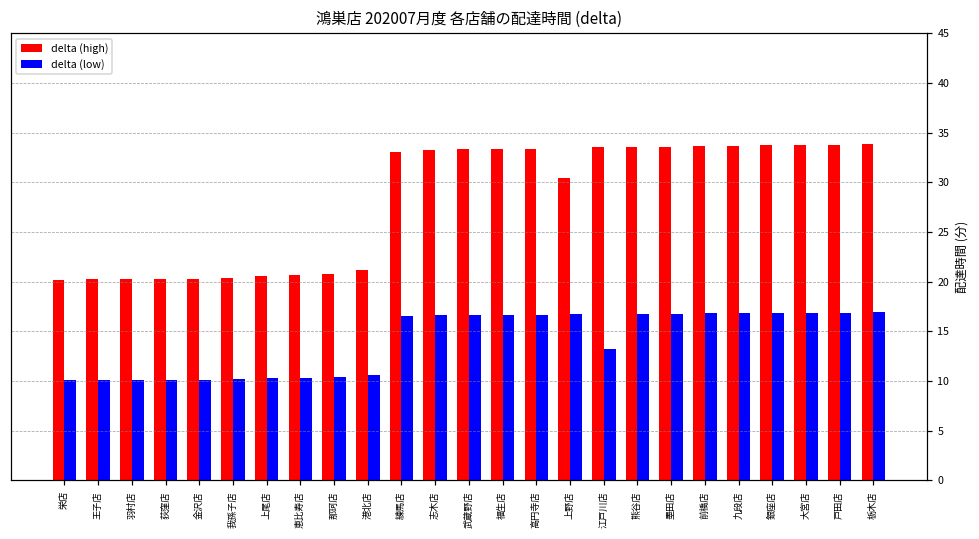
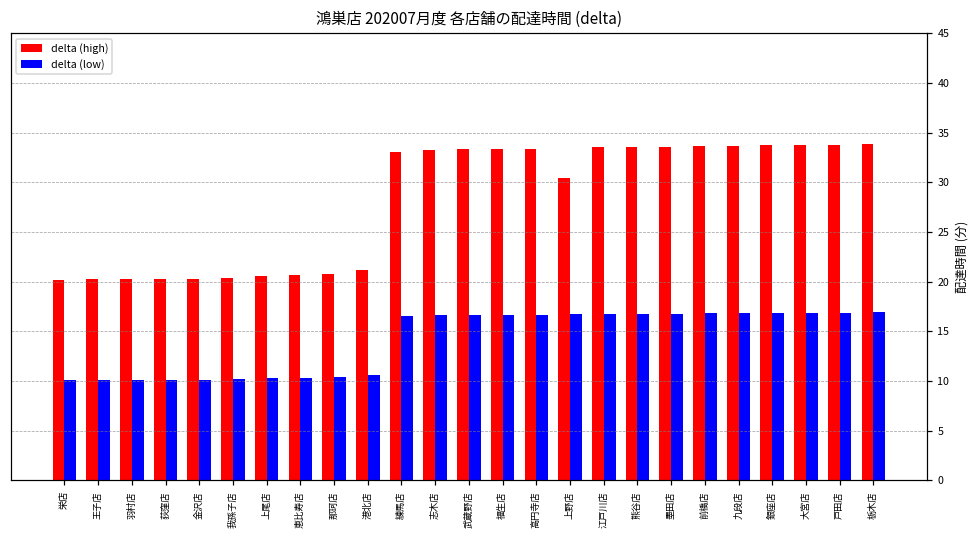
  {
    "delta (high)": {
      "栄店": 20,
      "王子店": 20,
      "羽村店": 20,
      "荻窪店": 20,
      "金沢店": 20,
      "我孫子店": 20,
      "上尾店": 21,
      "恵比寿店": 21,
      "那珂店": 21,
      "港北店": 21,
      "練馬店": 33,
      "志木店": 33,
      "武蔵野店": 33,
      "福生店": 33,
      "高円寺店": 33,
      "上野店": 30,
      "江戸川店": 34,
      "熊谷店": 34,
      "墨田店": 34,
      "前橋店": 34,
      "九段店": 34,
      "銀座店": 34,
      "大宮店": 34,
      "戸田店": 34,
      "栃木店": 34
    },
    "delta (low)": {
      "栄店": 10,
      "王子店": 10,
      "羽村店": 10,
      "荻窪店": 10,
      "金沢店": 10,
      "我孫子店": 10,
      "上尾店": 10,
      "恵比寿店": 10,
      "那珂店": 10,
      "港北店": 11,
      "練馬店": 17,
      "志木店": 17,
      "武蔵野店": 17,
      "福生店": 17,
      "高円寺店": 17,
      "上野店": 17,
-     "江戸川店": 13,
+     "江戸川店": 17,
      "熊谷店": 17,
      "墨田店": 17,
      "前橋店": 17,
      "九段店": 17,
      "銀座店": 17,
      "大宮店": 17,
      "戸田店": 17,
      "栃木店": 17
    }
  }
